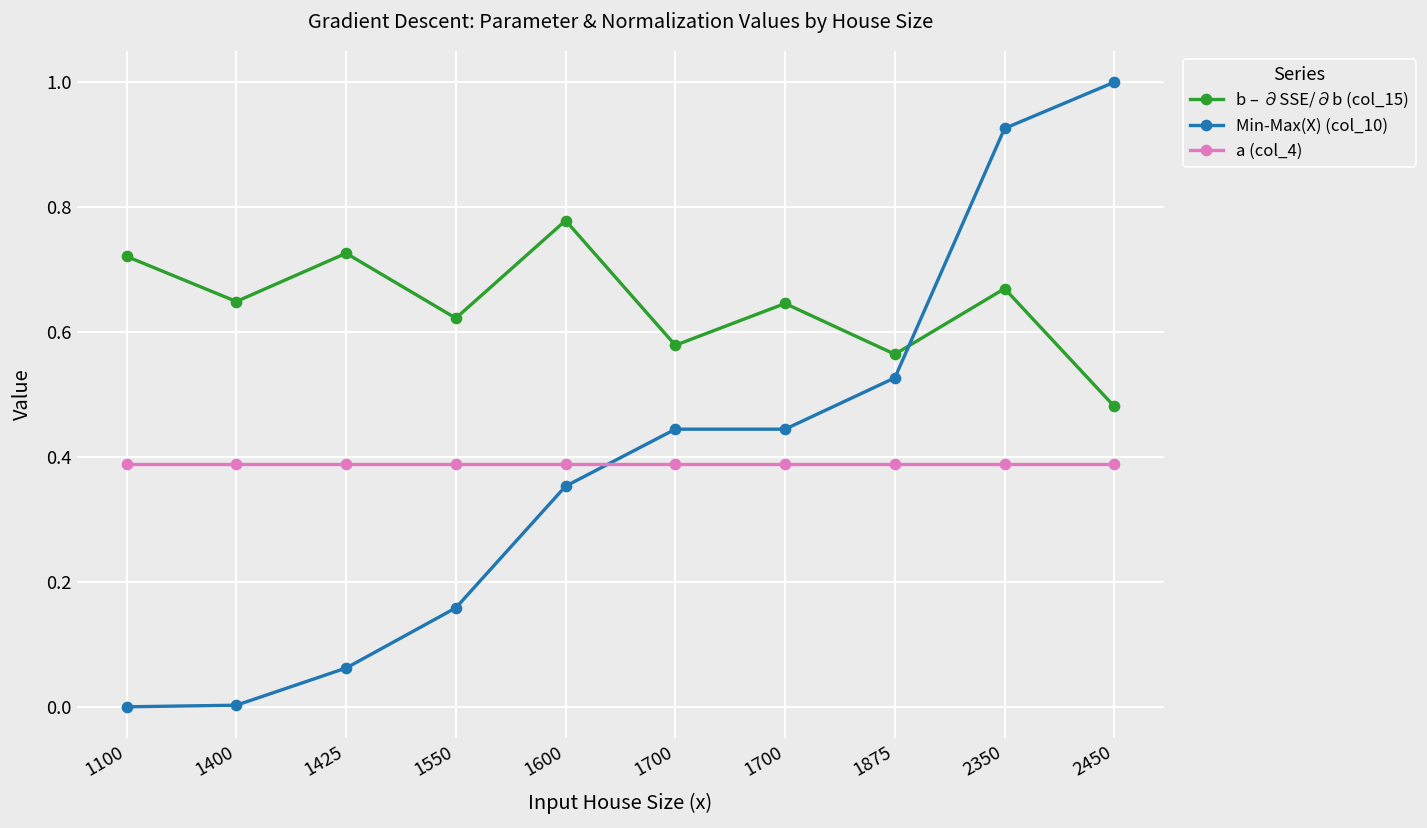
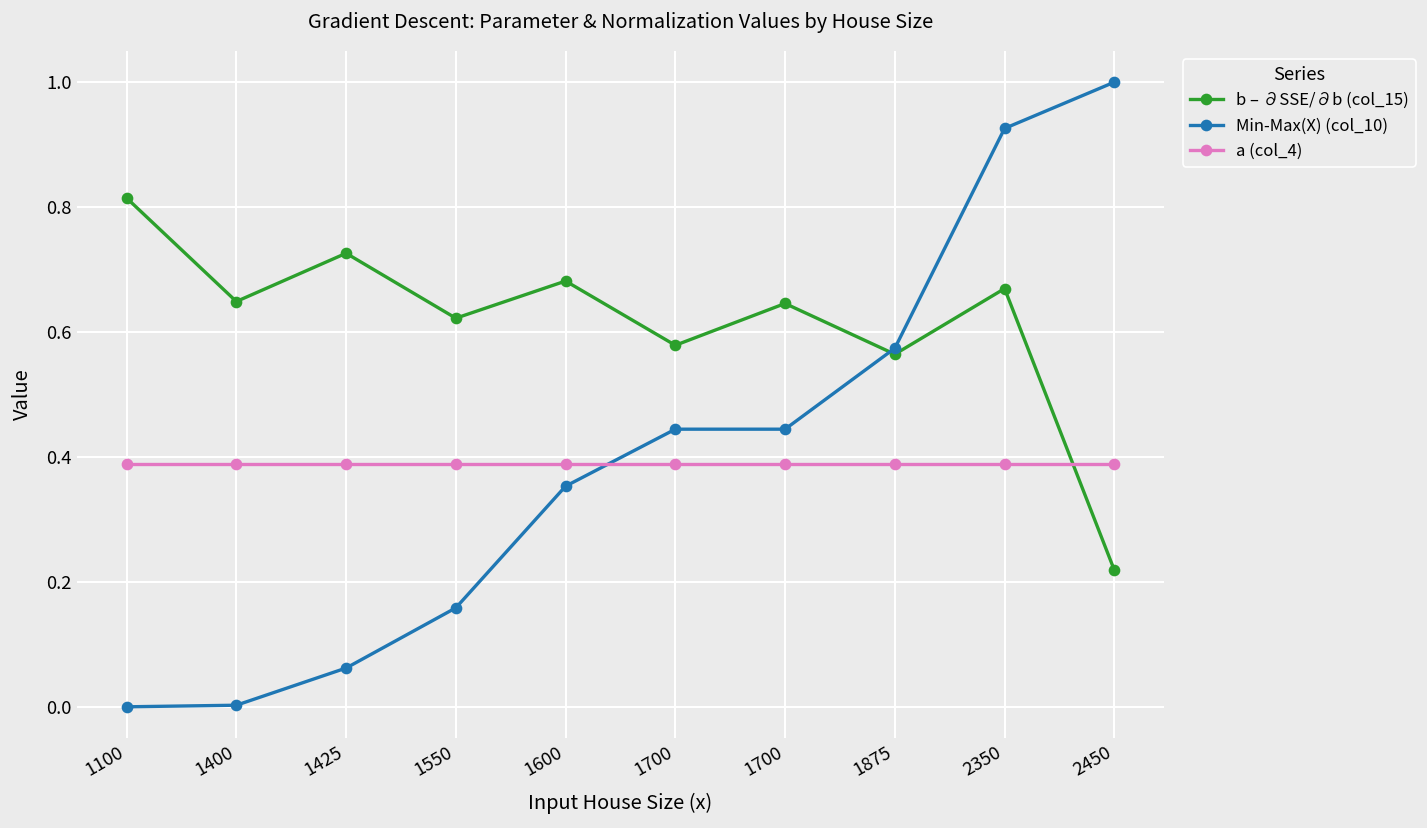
  {
    "b – ∂SSE/∂b (col_15)": {
-     "1100": 0.72,
+     "1100": 0.81,
      "1400": 0.65,
      "1425": 0.73,
      "1550": 0.62,
-     "1600": 0.78,
+     "1600": 0.68,
      "1875": 0.56,
      "2350": 0.67,
-     "2450": 0.48
+     "2450": 0.22
    },
    "Min-Max(X) (col_10)": {
      "1100": 0.00,
      "1400": 0.00,
      "1425": 0.06,
      "1550": 0.16,
      "1600": 0.35,
-     "1875": 0.53,
+     "1875": 0.57,
      "2350": 0.93,
      "2450": 1.00
    },
    "a (col_4)": {
      "1100": 0.39,
      "1400": 0.39,
      "1425": 0.39,
      "1550": 0.39,
      "1600": 0.39,
      "1875": 0.39,
      "2350": 0.39,
      "2450": 0.39
    }
  }
